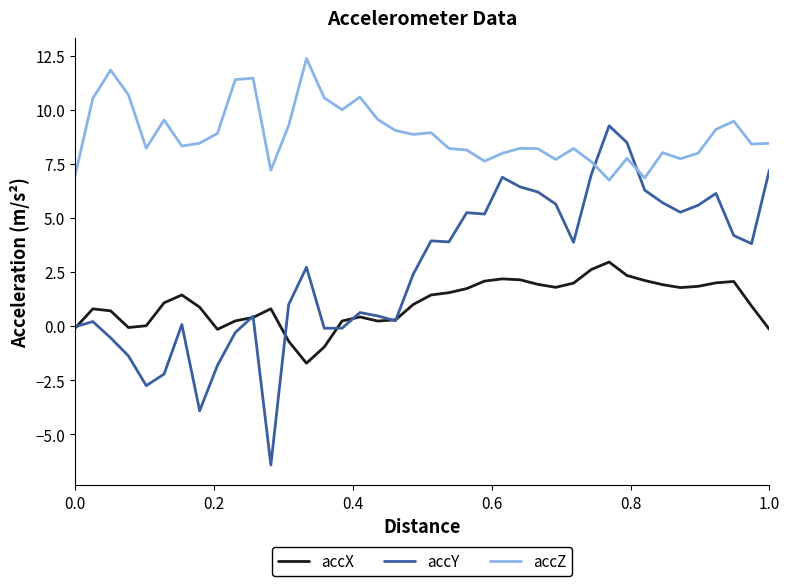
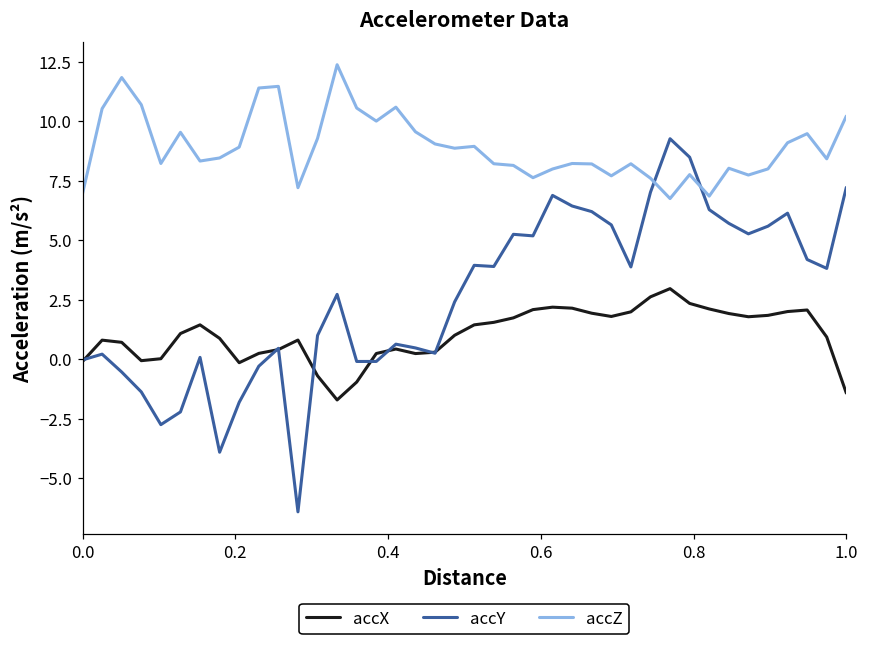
  {
    "accX": {
-     "1.0": -0.1
+     "1.0": -1.4
    },
    "accY": {
      "1.0": 7.2
    },
    "accZ": {
      "0.0": 7.0,
-     "1.0": 8.5
+     "1.0": 10.2
    }
  }
